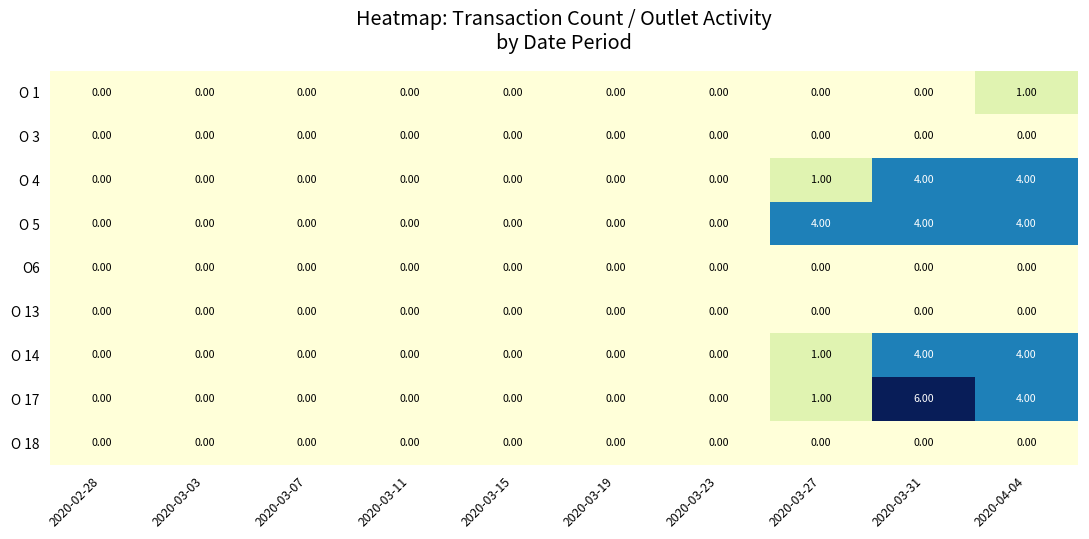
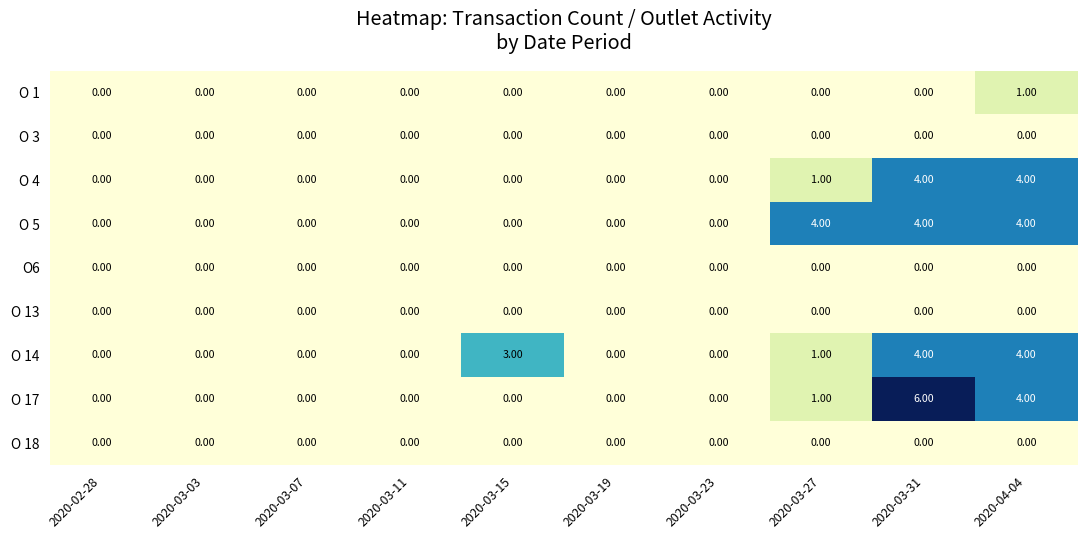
  {
    "O 1": {
      "2020-02-28": 0.00,
      "2020-03-03": 0.00,
      "2020-03-07": 0.00,
      "2020-03-11": 0.00,
      "2020-03-15": 0.00,
      "2020-03-19": 0.00,
      "2020-03-23": 0.00,
      "2020-03-27": 0.00,
      "2020-03-31": 0.00,
      "2020-04-04": 1.00
    },
    "O 3": {
      "2020-02-28": 0.00,
      "2020-03-03": 0.00,
      "2020-03-07": 0.00,
      "2020-03-11": 0.00,
      "2020-03-15": 0.00,
      "2020-03-19": 0.00,
      "2020-03-23": 0.00,
      "2020-03-27": 0.00,
      "2020-03-31": 0.00,
      "2020-04-04": 0.00
    },
    "O 4": {
      "2020-02-28": 0.00,
      "2020-03-03": 0.00,
      "2020-03-07": 0.00,
      "2020-03-11": 0.00,
      "2020-03-15": 0.00,
      "2020-03-19": 0.00,
      "2020-03-23": 0.00,
      "2020-03-27": 1.00,
      "2020-03-31": 4.00,
      "2020-04-04": 4.00
    },
    "O 5": {
      "2020-02-28": 0.00,
      "2020-03-03": 0.00,
      "2020-03-07": 0.00,
      "2020-03-11": 0.00,
      "2020-03-15": 0.00,
      "2020-03-19": 0.00,
      "2020-03-23": 0.00,
      "2020-03-27": 4.00,
      "2020-03-31": 4.00,
      "2020-04-04": 4.00
    },
    "O6": {
      "2020-02-28": 0.00,
      "2020-03-03": 0.00,
      "2020-03-07": 0.00,
      "2020-03-11": 0.00,
      "2020-03-15": 0.00,
      "2020-03-19": 0.00,
      "2020-03-23": 0.00,
      "2020-03-27": 0.00,
      "2020-03-31": 0.00,
      "2020-04-04": 0.00
    },
    "O 13": {
      "2020-02-28": 0.00,
      "2020-03-03": 0.00,
      "2020-03-07": 0.00,
      "2020-03-11": 0.00,
      "2020-03-15": 0.00,
      "2020-03-19": 0.00,
      "2020-03-23": 0.00,
      "2020-03-27": 0.00,
      "2020-03-31": 0.00,
      "2020-04-04": 0.00
    },
    "O 14": {
      "2020-02-28": 0.00,
      "2020-03-03": 0.00,
      "2020-03-07": 0.00,
      "2020-03-11": 0.00,
-     "2020-03-15": 0.00,
+     "2020-03-15": 3.00,
      "2020-03-19": 0.00,
      "2020-03-23": 0.00,
      "2020-03-27": 1.00,
      "2020-03-31": 4.00,
      "2020-04-04": 4.00
    },
    "O 17": {
      "2020-02-28": 0.00,
      "2020-03-03": 0.00,
      "2020-03-07": 0.00,
      "2020-03-11": 0.00,
      "2020-03-15": 0.00,
      "2020-03-19": 0.00,
      "2020-03-23": 0.00,
      "2020-03-27": 1.00,
      "2020-03-31": 6.00,
      "2020-04-04": 4.00
    },
    "O 18": {
      "2020-02-28": 0.00,
      "2020-03-03": 0.00,
      "2020-03-07": 0.00,
      "2020-03-11": 0.00,
      "2020-03-15": 0.00,
      "2020-03-19": 0.00,
      "2020-03-23": 0.00,
      "2020-03-27": 0.00,
      "2020-03-31": 0.00,
      "2020-04-04": 0.00
    }
  }
